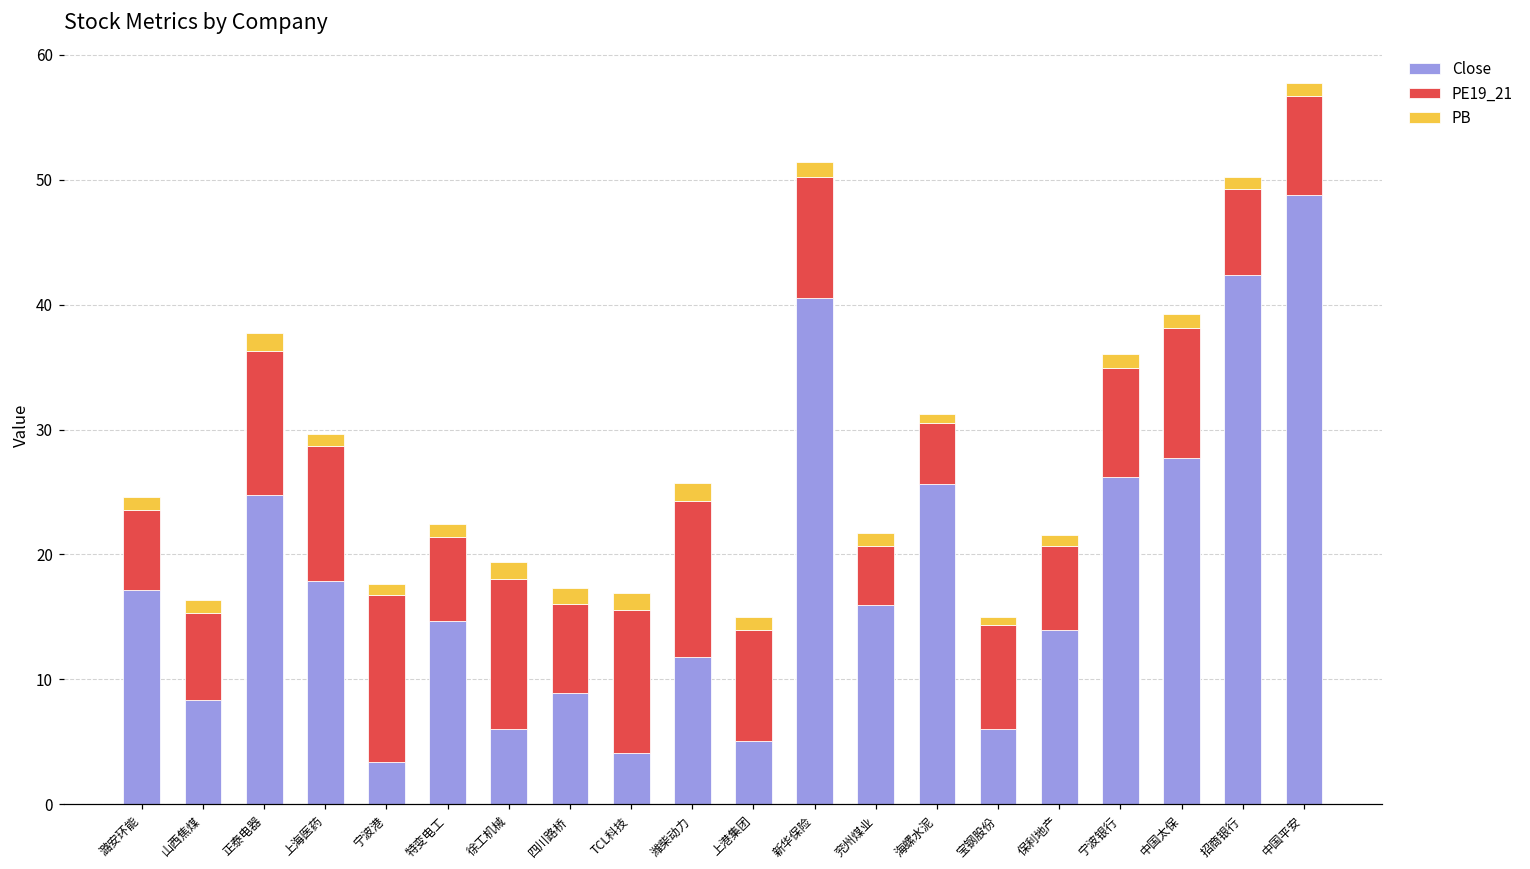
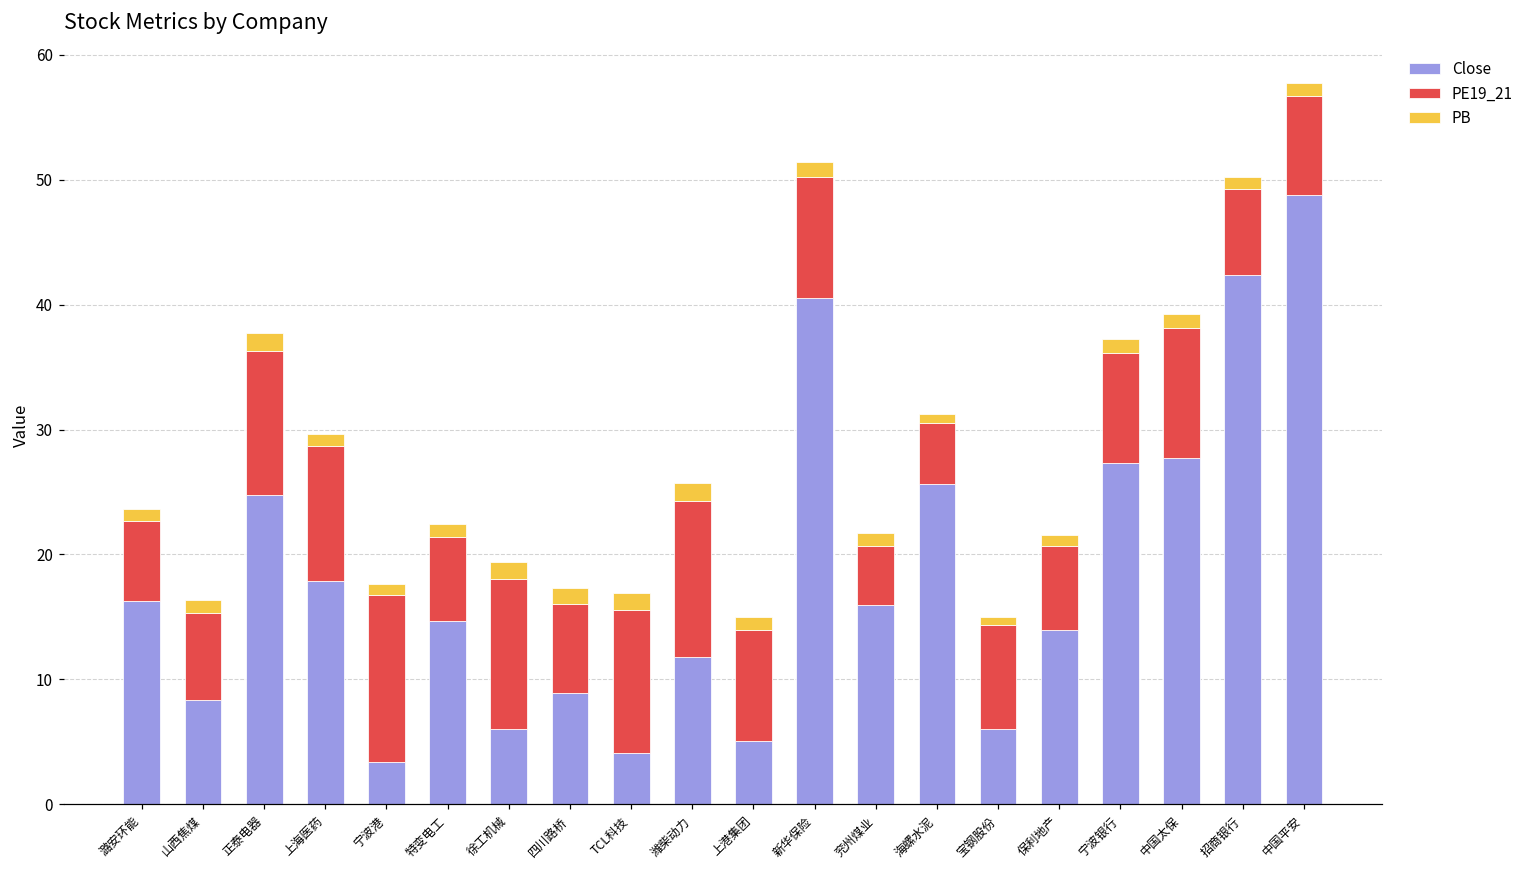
  {
    "Close": {
-     "潞安环能": 17.2,
+     "潞安环能": 16.3,
      "山西焦煤": 8.3,
      "正泰电器": 24.8,
      "上海医药": 17.9,
      "宁波港": 3.4,
      "特变电工": 14.7,
      "徐工机械": 6.1,
      "四川路桥": 8.9,
      "TCL科技": 4.1,
      "潍柴动力": 11.8,
      "上港集团": 5.1,
      "新华保险": 40.5,
      "兖州煤业": 16.0,
      "海螺水泥": 25.7,
      "宝钢股份": 6.1,
      "保利地产": 14.0,
-     "宁波银行": 26.2,
+     "宁波银行": 27.3,
      "中国太保": 27.7,
      "招商银行": 42.4,
      "中国平安": 48.8
    },
    "PE19_21": {
      "潞安环能": 6.4,
      "山西焦煤": 7.0,
      "正泰电器": 11.5,
      "上海医药": 10.8,
      "宁波港": 13.3,
      "特变电工": 6.7,
      "徐工机械": 12.0,
      "四川路桥": 7.1,
      "TCL科技": 11.4,
      "潍柴动力": 12.5,
      "上港集团": 8.8,
      "新华保险": 9.7,
      "兖州煤业": 4.7,
      "海螺水泥": 4.9,
      "宝钢股份": 8.3,
      "保利地产": 6.7,
      "宁波银行": 8.8,
      "中国太保": 10.4,
      "招商银行": 6.9,
      "中国平安": 7.9
    },
    "PB": {
      "潞安环能": 1.0,
      "山西焦煤": 1.0,
      "正泰电器": 1.5,
      "上海医药": 1.0,
      "宁波港": 0.9,
      "特变电工": 1.1,
      "徐工机械": 1.3,
      "四川路桥": 1.3,
      "TCL科技": 1.4,
      "潍柴动力": 1.4,
      "上港集团": 1.1,
      "新华保险": 1.2,
      "兖州煤业": 1.0,
      "海螺水泥": 0.7,
      "宝钢股份": 0.7,
      "保利地产": 0.9,
      "宁波银行": 1.1,
      "中国太保": 1.2,
      "招商银行": 1.0,
      "中国平安": 1.0
    }
  }
